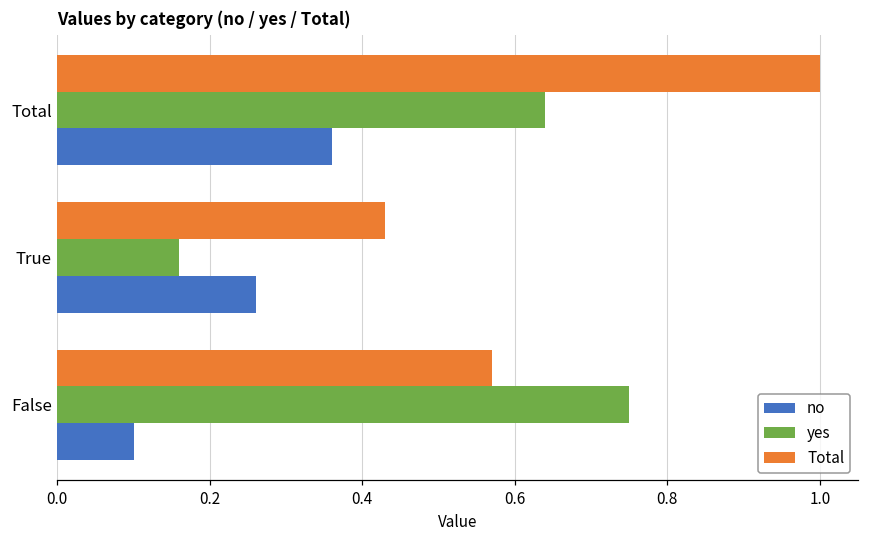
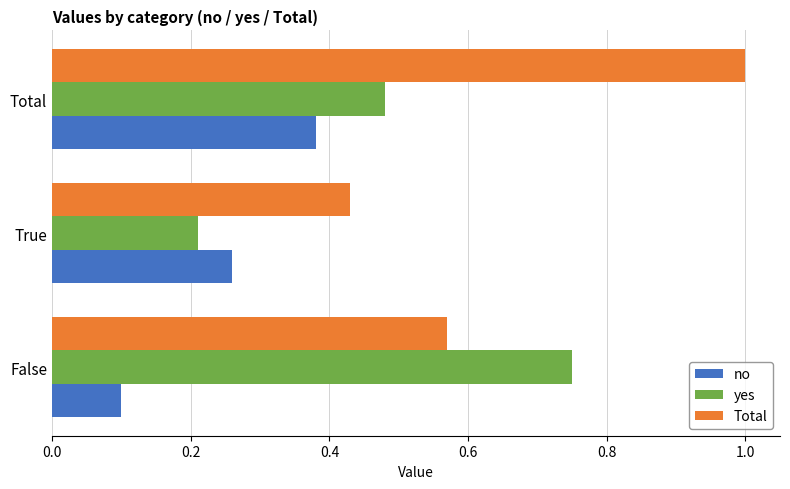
  {
    "no": {
-     "Total": 0.36,
+     "Total": 0.38,
      "True": 0.26,
      "False": 0.10
    },
    "yes": {
-     "Total": 0.64,
-     "True": 0.16,
+     "Total": 0.48,
+     "True": 0.21,
      "False": 0.75
    },
    "Total": {
      "Total": 1.00,
      "True": 0.43,
      "False": 0.57
    }
  }
